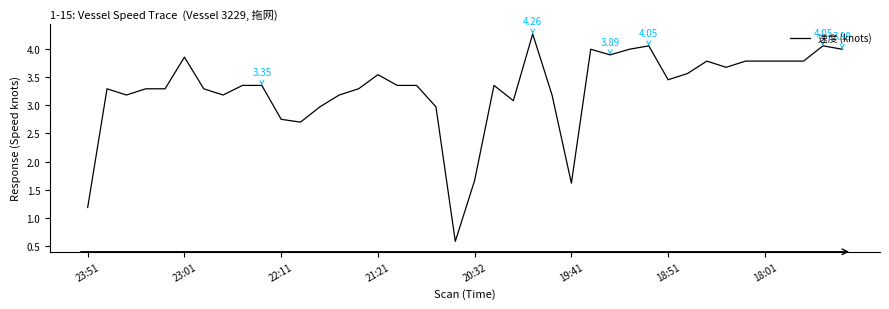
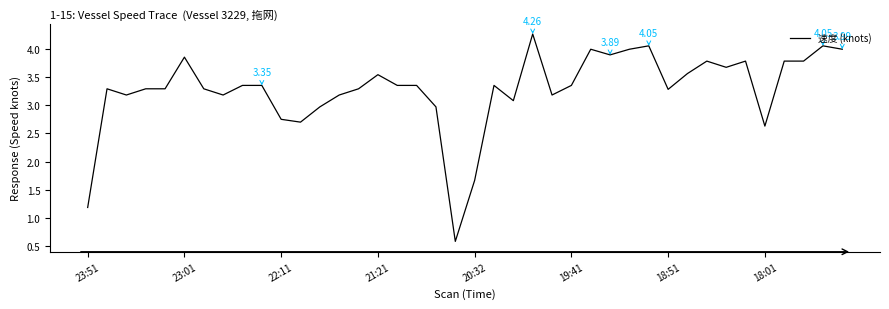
  {
    "23:51": 1.2,
    "23:01": 3.9,
    "22:11": 2.8,
    "21:21": 3.5,
    "20:32": 1.7,
-   "19:41": 1.6,
-   "18:51": 3.5,
-   "18:01": 3.8
+   "19:41": 3.4,
+   "18:51": 3.3,
+   "18:01": 2.6
  }
